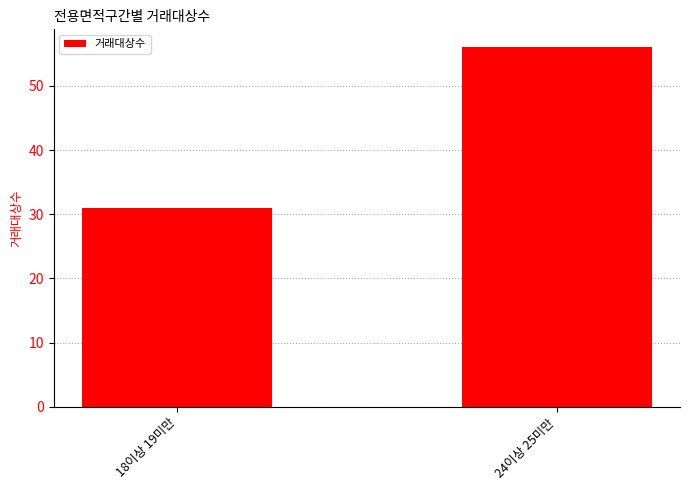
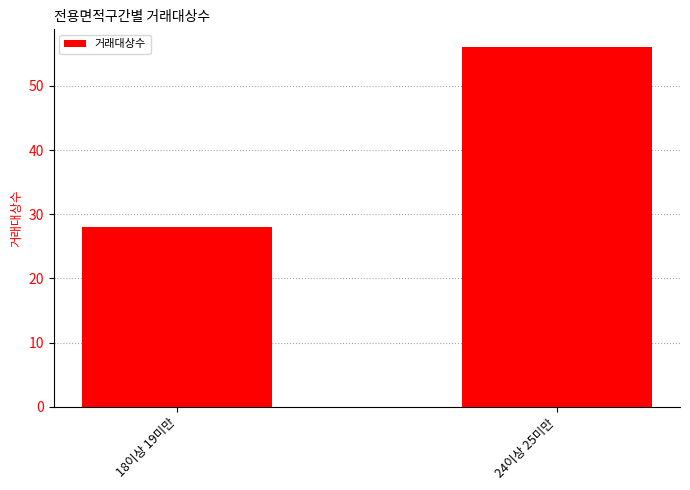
  {
-   "18이상 19미만": 31,
+   "18이상 19미만": 28,
    "24이상 25미만": 56
  }
